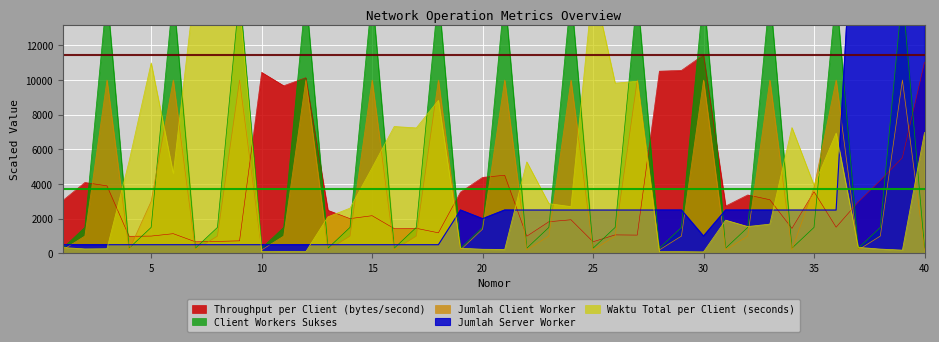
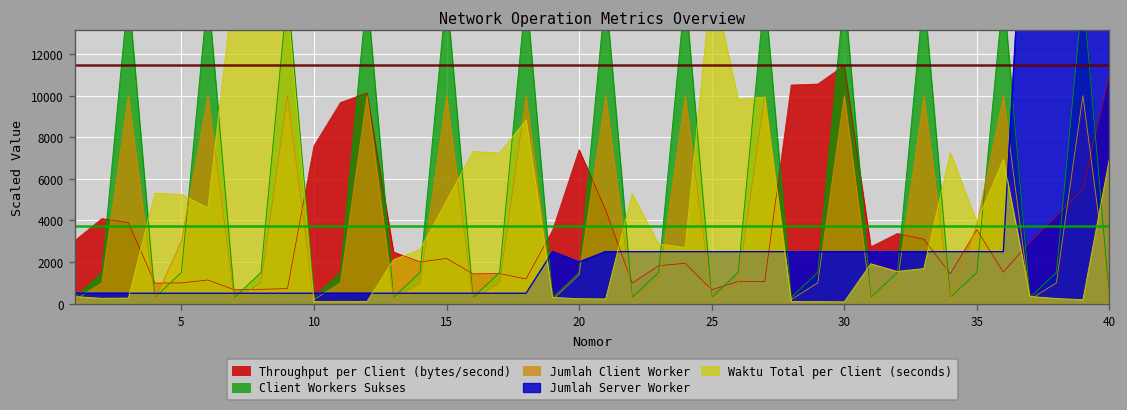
  {
    "Throughput per Client (bytes/second)": {
      "5": 1000,
-     "10": 10400,
+     "10": 7600,
      "15": 2200,
-     "20": 4400,
+     "20": 7400,
      "25": 700,
      "30": 11500,
      "35": 3600,
      "40": 11000
    },
    "Client Workers Sukses": {
      "5": 1500,
      "35": 1500
    },
    "Jumlah Client Worker": {
      "5": 3000,
      "15": 10000,
      "30": 10000
    },
    "Jumlah Server Worker": {
      "5": 500,
      "10": 500,
      "15": 500,
      "20": 2000,
      "25": 2500,
-     "30": 1000,
+     "30": 2500,
      "35": 2500
    },
    "Waktu Total per Client (seconds)": {
-     "5": 11000,
+     "5": 5300,
      "15": 4900,
      "20": 200,
      "30": 100,
      "40": 7000
    }
  }
